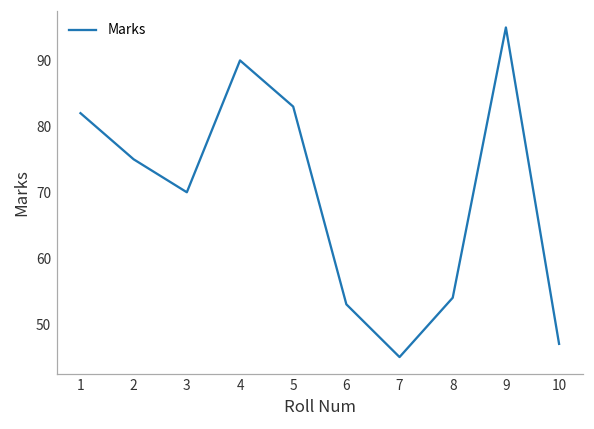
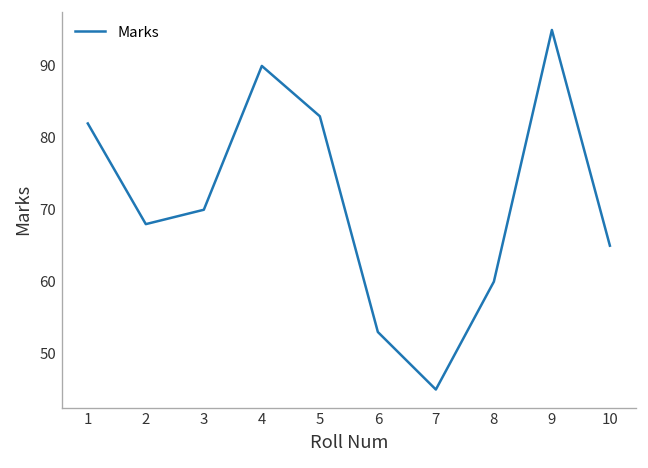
  {
    "1": 82,
-   "2": 75,
+   "2": 68,
    "3": 70,
    "4": 90,
    "5": 83,
    "6": 53,
    "7": 45,
-   "8": 54,
+   "8": 60,
    "9": 95,
-   "10": 47
+   "10": 65
  }
